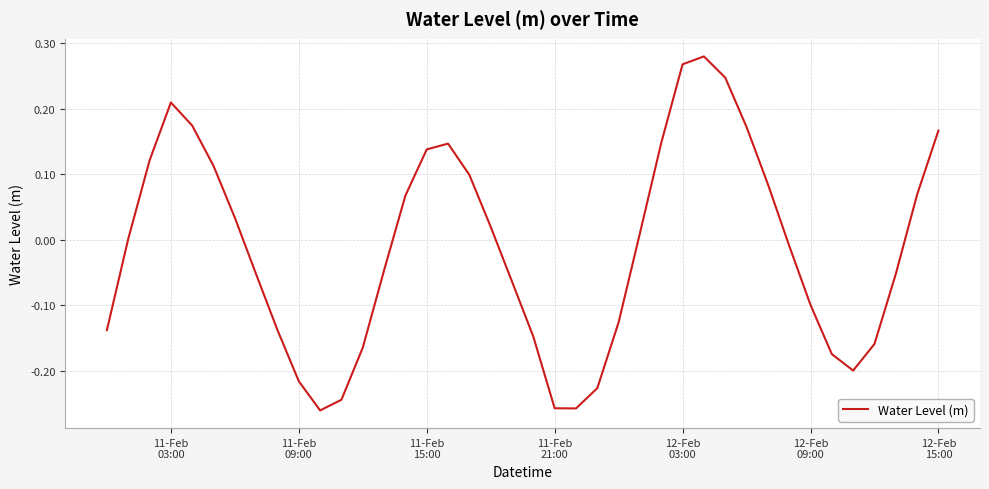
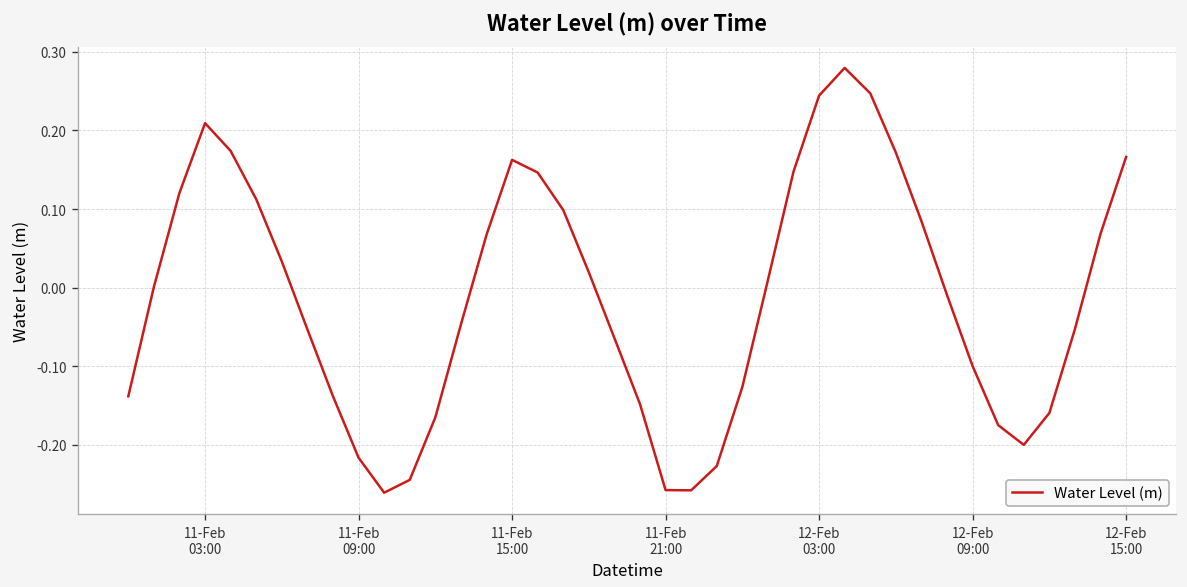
  {
    "11-Feb 03:00": 0.21,
    "11-Feb 09:00": -0.22,
-   "11-Feb 15:00": 0.14,
+   "11-Feb 15:00": 0.16,
    "11-Feb 21:00": -0.26,
-   "12-Feb 03:00": 0.27,
+   "12-Feb 03:00": 0.24,
    "12-Feb 09:00": -0.10,
    "12-Feb 15:00": 0.17
  }
